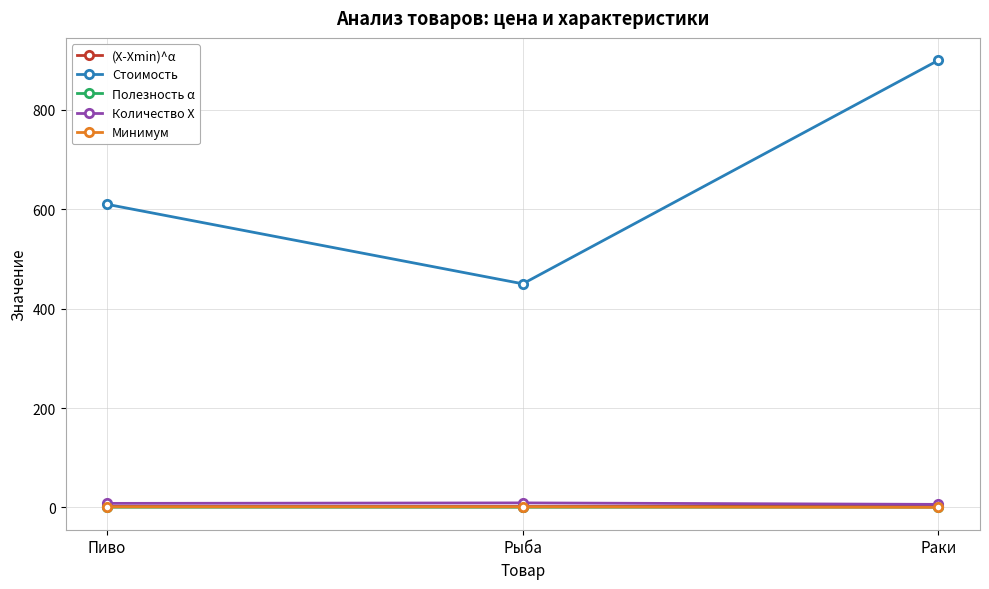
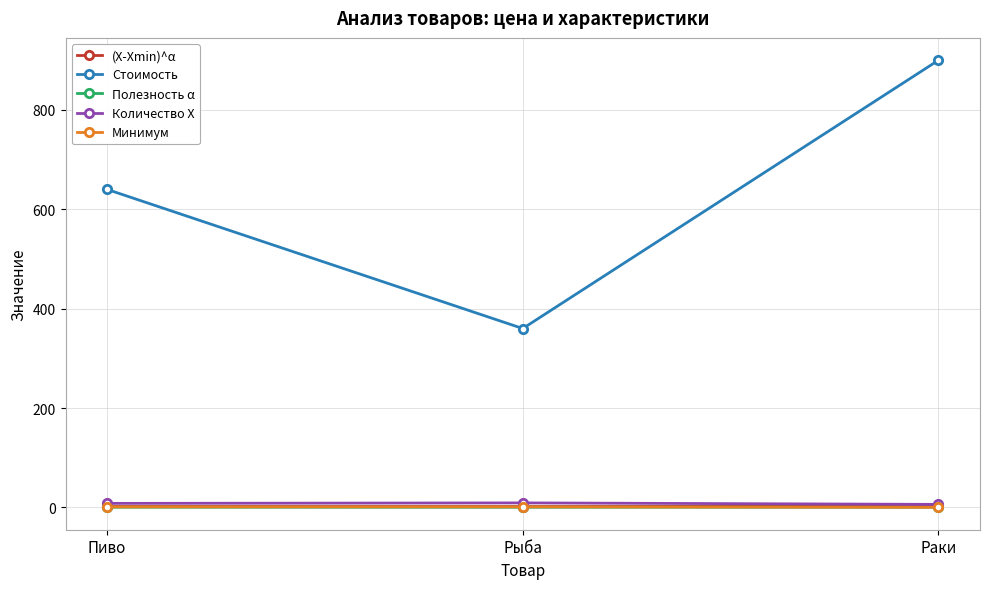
  {
    "Стоимость": {
-     "Пиво": 610,
-     "Рыба": 450,
+     "Пиво": 640,
+     "Рыба": 360,
      "Раки": 900
    },
    "Количество X": {
      "Пиво": 10,
      "Рыба": 10
    }
  }
